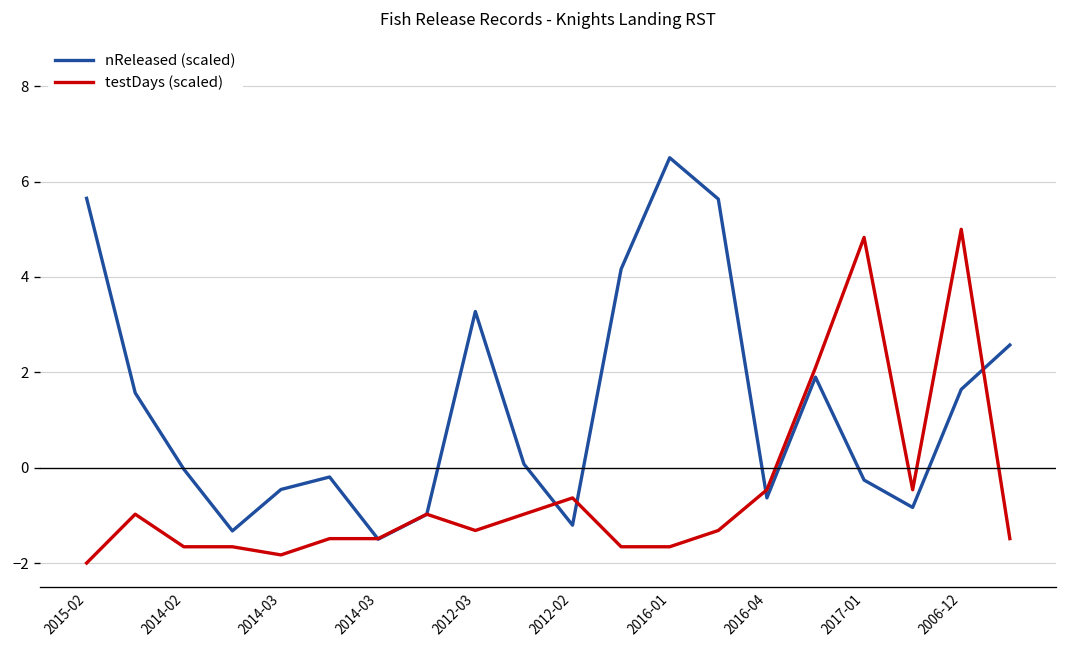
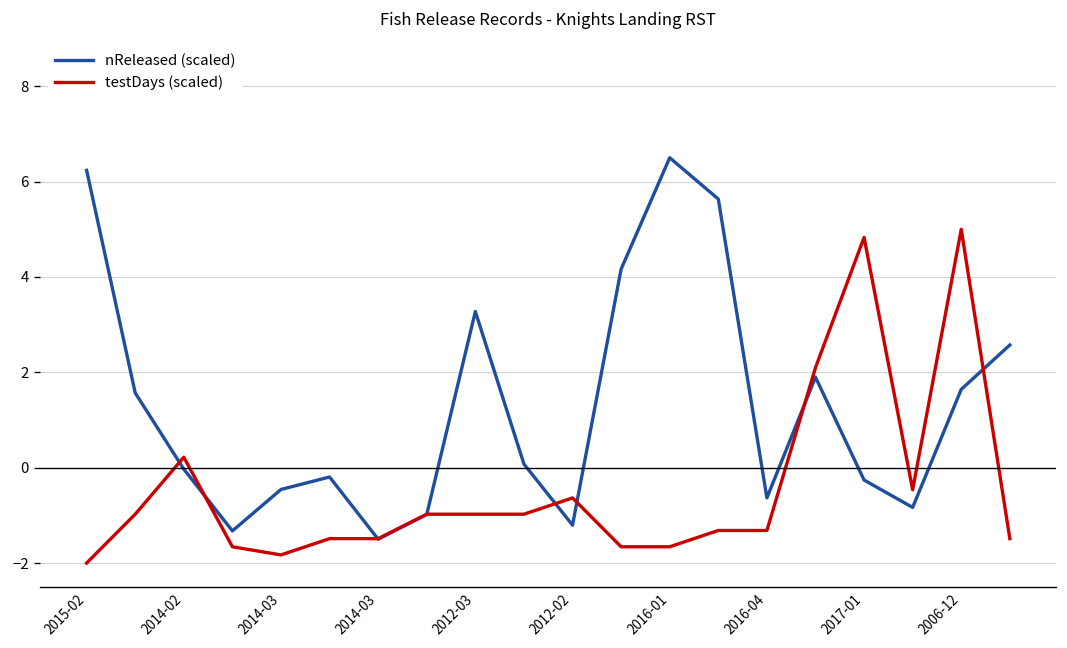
  {
    "nReleased (scaled)": {
-     "2015-02": 5.6,
+     "2015-02": 6.2,
      "2014-02": 0.0,
      "2012-03": 3.3,
      "2012-02": -1.2,
      "2016-01": 6.5,
      "2016-04": -0.6,
      "2017-01": -0.3,
      "2006-12": 1.6
    },
    "testDays (scaled)": {
      "2015-02": -2.0,
-     "2014-02": -1.7,
-     "2012-03": -1.3,
+     "2014-02": 0.2,
+     "2012-03": -1.0,
      "2012-02": -0.6,
      "2016-01": -1.7,
-     "2016-04": -0.5,
+     "2016-04": -1.3,
      "2017-01": 4.8,
      "2006-12": 5.0
    }
  }
